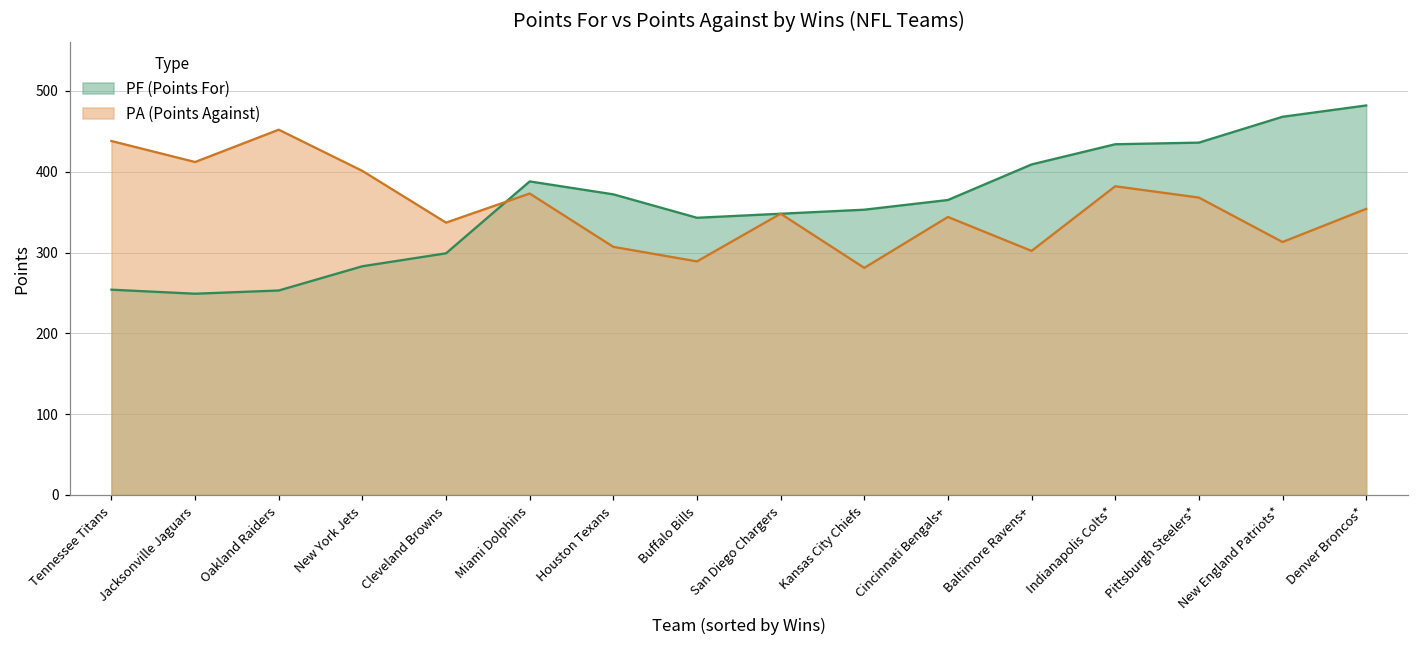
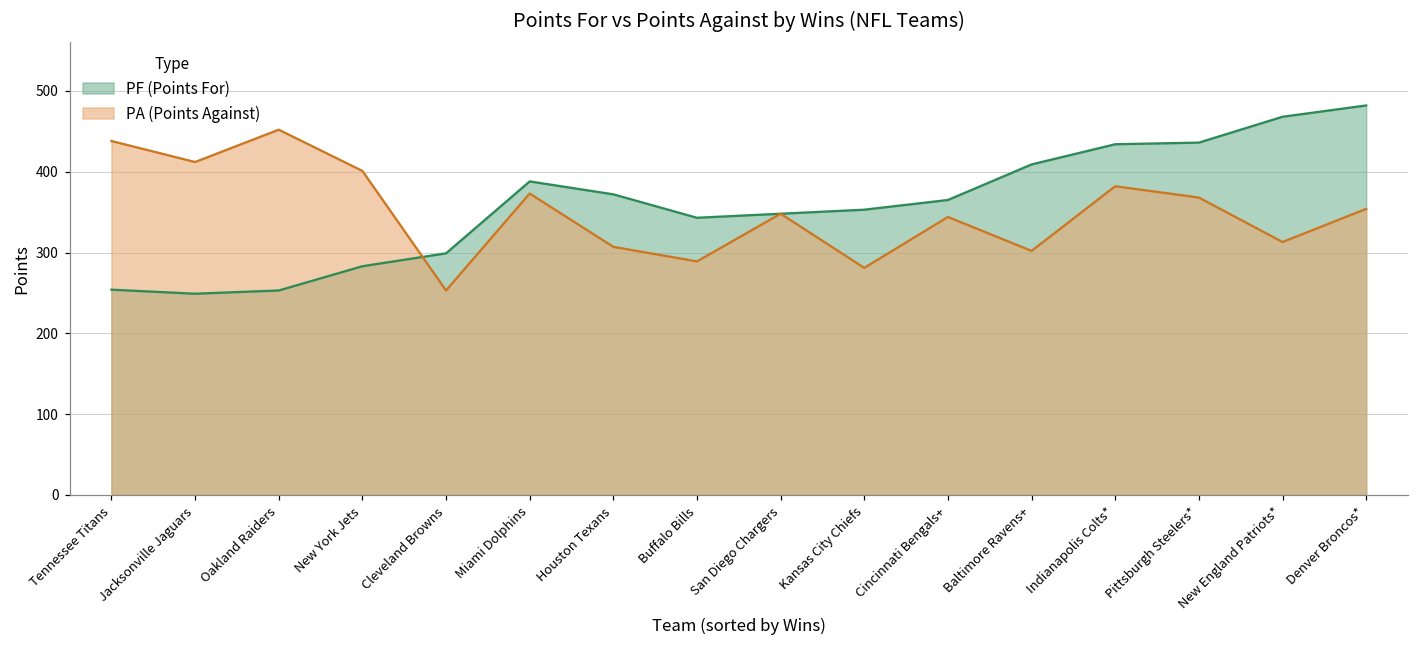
  {
    "PF (Points For)": {
      "Tennessee Titans": 250,
      "Jacksonville Jaguars": 250,
      "Oakland Raiders": 250,
      "New York Jets": 280,
      "Cleveland Browns": 300,
      "Miami Dolphins": 390,
      "Houston Texans": 370,
      "Buffalo Bills": 340,
      "Kansas City Chiefs": 350,
      "Cincinnati Bengals+": 370,
      "Baltimore Ravens+": 410,
      "Indianapolis Colts*": 430,
      "Pittsburgh Steelers*": 440,
      "New England Patriots*": 470,
      "Denver Broncos*": 480
    },
    "PA (Points Against)": {
      "Tennessee Titans": 440,
      "Jacksonville Jaguars": 410,
      "Oakland Raiders": 450,
      "New York Jets": 400,
-     "Cleveland Browns": 340,
+     "Cleveland Browns": 250,
      "Miami Dolphins": 370,
      "Houston Texans": 310,
      "Buffalo Bills": 290,
      "Kansas City Chiefs": 280,
      "Cincinnati Bengals+": 340,
      "Baltimore Ravens+": 300,
      "Indianapolis Colts*": 380,
      "Pittsburgh Steelers*": 370,
      "New England Patriots*": 310,
      "Denver Broncos*": 350
    }
  }
